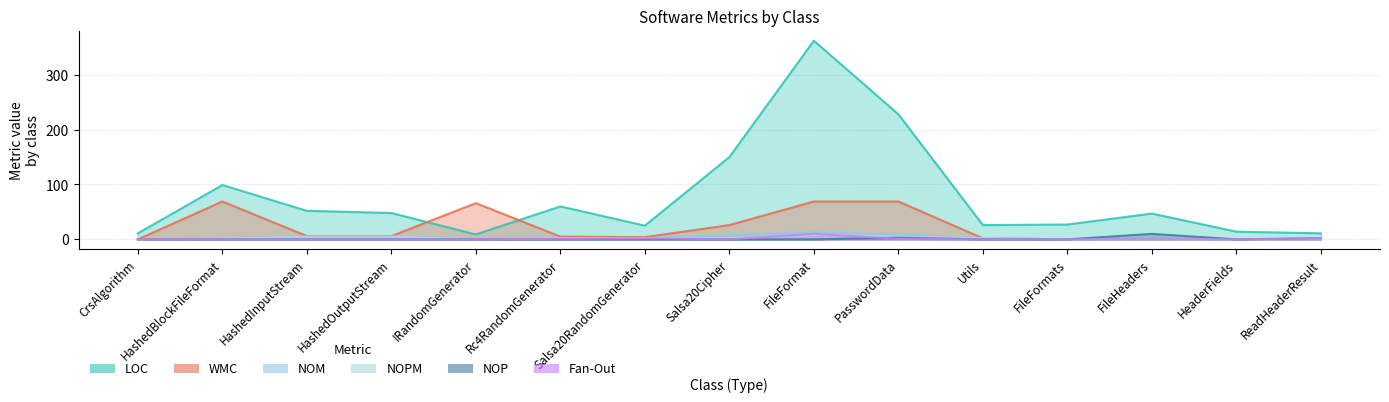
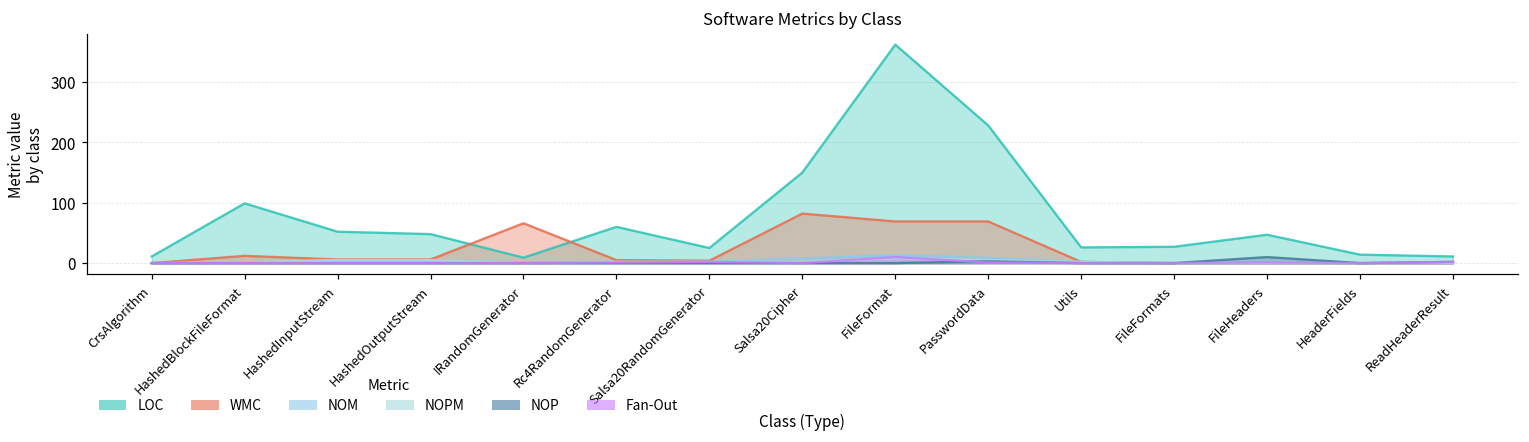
  {
    "WMC": {
-     "HashedBlockFileFormat": 70,
+     "HashedBlockFileFormat": 10,
      "IRandomGenerator": 70,
-     "Salsa20Cipher": 30,
+     "Salsa20Cipher": 80,
      "FileFormat": 70,
      "PasswordData": 70
    }
  }
